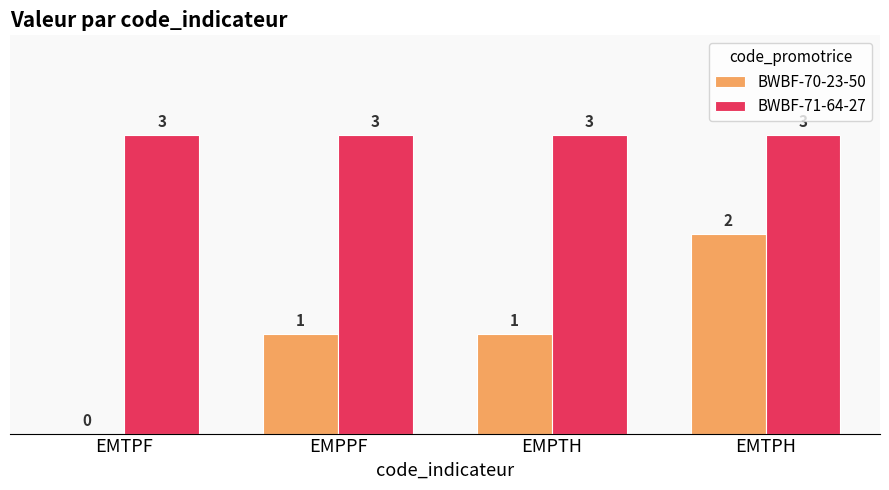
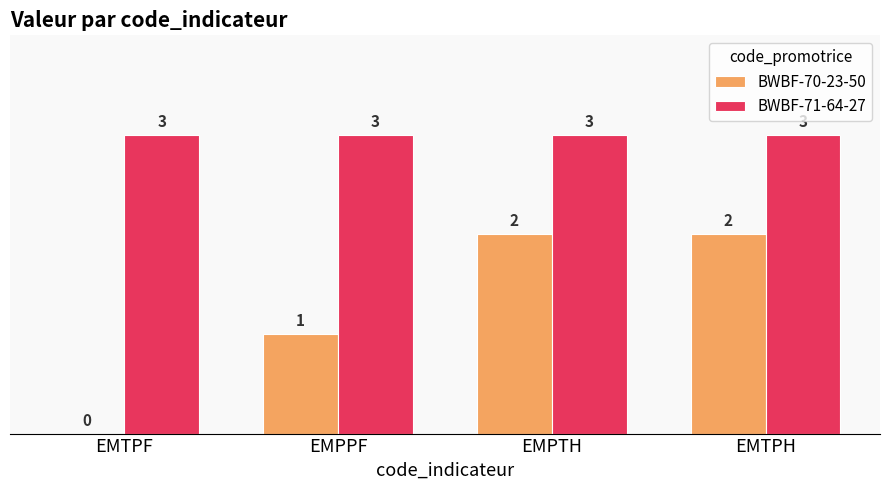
  {
    "BWBF-70-23-50": {
      "EMTPF": 0,
      "EMPPF": 1,
-     "EMPTH": 1,
+     "EMPTH": 2,
      "EMTPH": 2
    },
    "BWBF-71-64-27": {
      "EMTPF": 3,
      "EMPPF": 3,
      "EMPTH": 3
    }
  }
